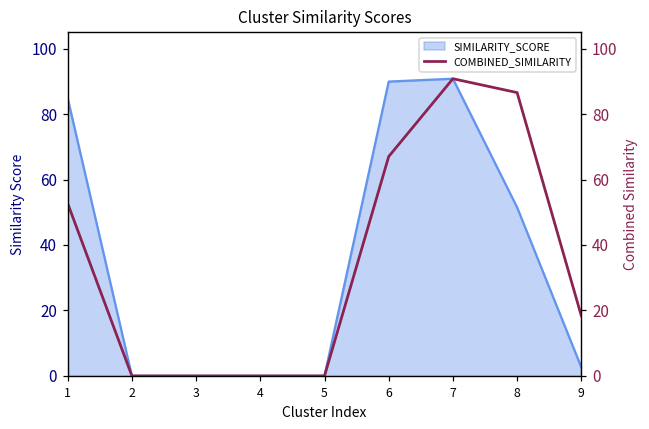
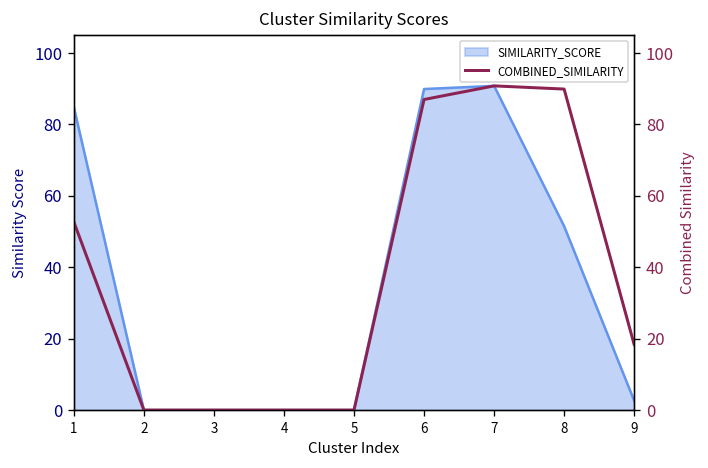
  {
    "SIMILARITY_SCORE": {
      "1": 85,
      "2": 0,
      "3": 0,
      "4": 0,
      "5": 0,
      "6": 90,
      "7": 91,
      "8": 51,
      "9": 3
    },
    "COMBINED_SIMILARITY": {
      "1": 53,
      "2": 0,
      "3": 0,
      "4": 0,
      "5": 0,
-     "6": 67,
+     "6": 87,
      "7": 91,
-     "8": 87,
+     "8": 90,
      "9": 18
    }
  }
